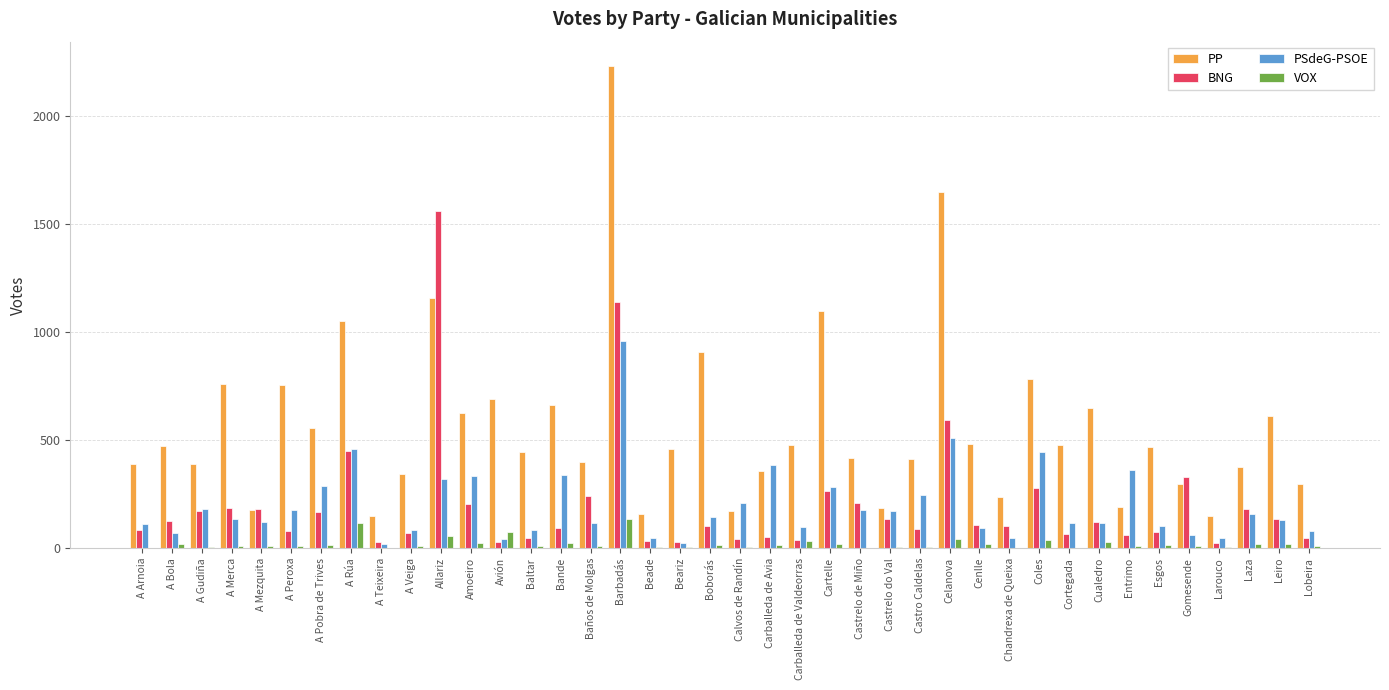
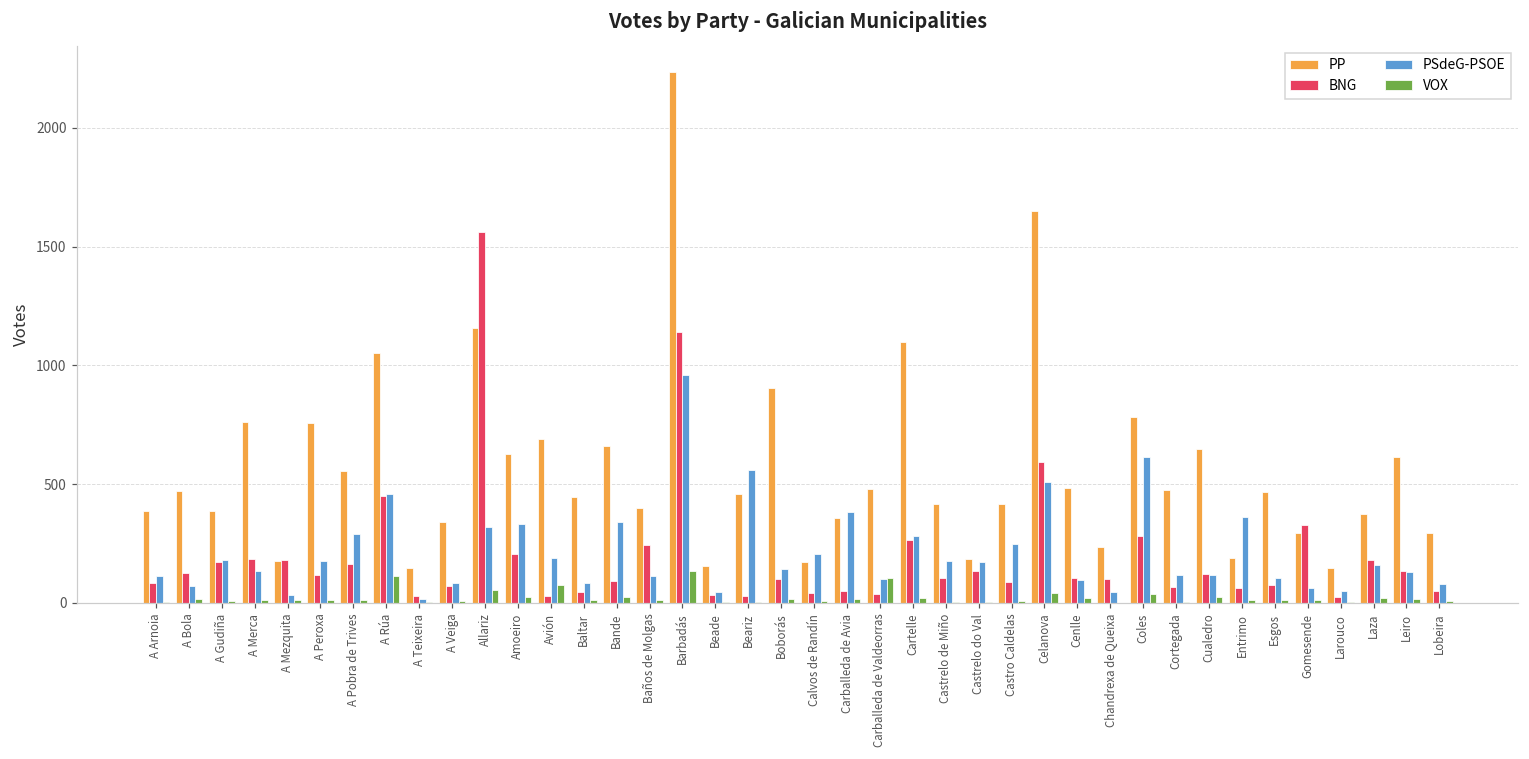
  {
    "PP": {
      "A Arnoia": 390,
      "A Bola": 470,
      "A Gudiña": 390,
      "A Merca": 760,
      "A Mezquita": 180,
      "A Peroxa": 760,
      "A Pobra de Trives": 560,
      "A Rúa": 1050,
      "A Teixeira": 150,
      "A Veiga": 340,
      "Allariz": 1160,
      "Amoeiro": 630,
      "Avión": 690,
      "Baltar": 450,
      "Bande": 660,
      "Baños de Molgas": 400,
      "Barbadás": 2230,
      "Beade": 160,
      "Beariz": 460,
      "Boborás": 910,
      "Calvos de Randín": 170,
      "Carballeda de Avia": 360,
      "Carballeda de Valdeorras": 480,
      "Cartelle": 1100,
      "Castrelo de Miño": 420,
      "Castrelo do Val": 190,
      "Castro Caldelas": 420,
      "Celanova": 1650,
      "Cenlle": 480,
      "Chandrexa de Queixa": 240,
      "Coles": 780,
      "Cortegada": 480,
      "Cualedro": 650,
      "Entrimo": 190,
      "Esgos": 470,
      "Gomesende": 300,
      "Larouco": 150,
      "Laza": 370,
      "Leiro": 610,
      "Lobeira": 300
    },
    "BNG": {
      "A Arnoia": 90,
      "A Bola": 130,
      "A Gudiña": 170,
      "A Merca": 180,
      "A Mezquita": 180,
-     "A Peroxa": 80,
+     "A Peroxa": 120,
      "A Pobra de Trives": 170,
      "A Rúa": 450,
      "A Teixeira": 30,
      "A Veiga": 70,
      "Allariz": 1560,
      "Amoeiro": 210,
      "Avión": 30,
      "Baltar": 50,
      "Bande": 90,
      "Baños de Molgas": 240,
      "Barbadás": 1140,
      "Beade": 40,
      "Beariz": 30,
      "Boborás": 100,
      "Calvos de Randín": 40,
      "Carballeda de Avia": 50,
      "Carballeda de Valdeorras": 40,
      "Cartelle": 270,
-     "Castrelo de Miño": 210,
+     "Castrelo de Miño": 110,
      "Castrelo do Val": 130,
      "Castro Caldelas": 90,
      "Celanova": 590,
      "Cenlle": 110,
      "Chandrexa de Queixa": 100,
      "Coles": 280,
      "Cortegada": 70,
      "Cualedro": 120,
      "Entrimo": 60,
      "Esgos": 80,
      "Gomesende": 330,
      "Larouco": 30,
      "Laza": 180,
      "Leiro": 130,
      "Lobeira": 50
    },
    "PSdeG-PSOE": {
      "A Arnoia": 110,
      "A Bola": 70,
      "A Gudiña": 180,
      "A Merca": 130,
-     "A Mezquita": 120,
+     "A Mezquita": 30,
      "A Peroxa": 180,
      "A Pobra de Trives": 290,
      "A Rúa": 460,
      "A Teixeira": 20,
      "A Veiga": 90,
      "Allariz": 320,
      "Amoeiro": 330,
-     "Avión": 40,
+     "Avión": 190,
      "Baltar": 90,
      "Bande": 340,
      "Baños de Molgas": 120,
      "Barbadás": 960,
      "Beade": 50,
-     "Beariz": 30,
+     "Beariz": 560,
      "Boborás": 150,
      "Calvos de Randín": 210,
      "Carballeda de Avia": 390,
      "Carballeda de Valdeorras": 100,
      "Cartelle": 280,
      "Castrelo de Miño": 180,
      "Castrelo do Val": 170,
      "Castro Caldelas": 250,
      "Celanova": 510,
      "Cenlle": 100,
      "Chandrexa de Queixa": 50,
-     "Coles": 440,
+     "Coles": 620,
      "Cortegada": 120,
      "Cualedro": 120,
      "Entrimo": 360,
      "Esgos": 100,
      "Gomesende": 60,
      "Larouco": 50,
      "Laza": 160,
      "Leiro": 130,
      "Lobeira": 80
    },
    "VOX": {
      "A Bola": 20,
      "A Pobra de Trives": 10,
      "A Rúa": 120,
      "Allariz": 60,
      "Amoeiro": 30,
      "Avión": 70,
      "Baltar": 10,
      "Bande": 30,
      "Barbadás": 140,
      "Boborás": 20,
      "Carballeda de Avia": 20,
-     "Carballeda de Valdeorras": 30,
+     "Carballeda de Valdeorras": 110,
      "Cartelle": 20,
      "Celanova": 40,
      "Cenlle": 20,
      "Chandrexa de Queixa": 0,
      "Coles": 40,
      "Cualedro": 30,
      "Esgos": 10,
      "Laza": 20,
      "Leiro": 20
    }
  }
